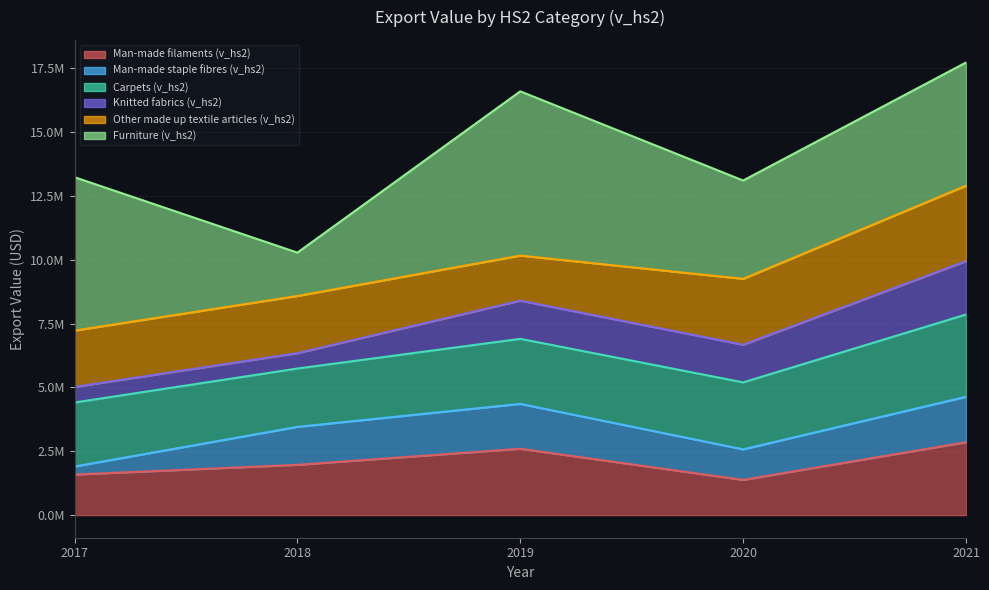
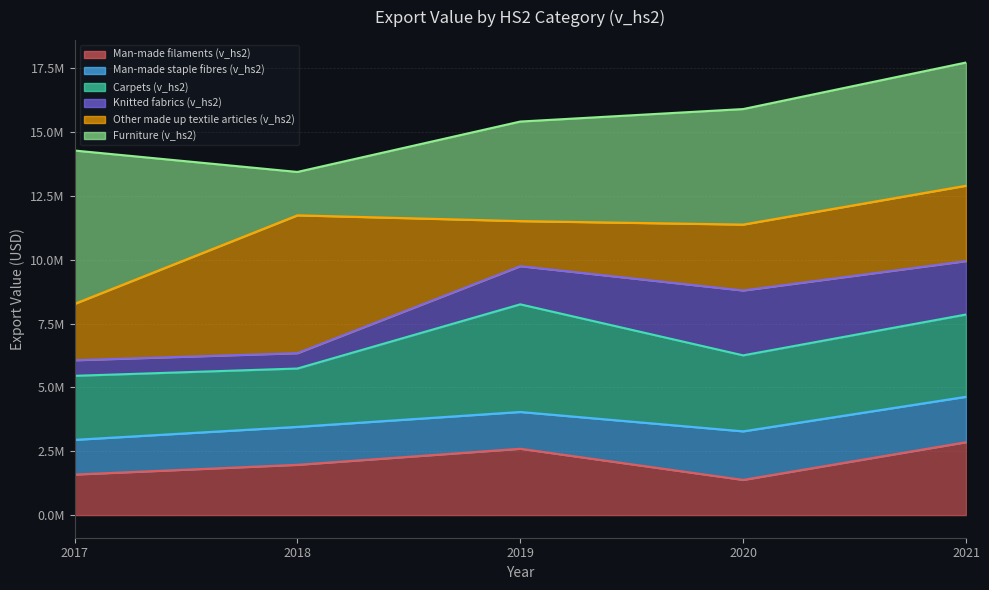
  {
    "Man-made filaments (v_hs2)": {
      "2017": 1600000,
      "2018": 2000000,
      "2019": 2600000,
      "2020": 1400000,
      "2021": 2900000
    },
    "Man-made staple fibres (v_hs2)": {
-     "2017": 300000,
+     "2017": 1400000,
      "2018": 1500000,
-     "2019": 1800000,
-     "2020": 1200000,
+     "2019": 1400000,
+     "2020": 1900000,
      "2021": 1800000
    },
    "Carpets (v_hs2)": {
      "2017": 2500000,
      "2018": 2300000,
-     "2019": 2500000,
-     "2020": 2600000,
+     "2019": 4200000,
+     "2020": 3000000,
      "2021": 3200000
    },
    "Knitted fabrics (v_hs2)": {
      "2017": 600000,
      "2018": 600000,
      "2019": 1500000,
-     "2020": 1500000,
+     "2020": 2500000,
      "2021": 2100000
    },
    "Other made up textile articles (v_hs2)": {
      "2017": 2200000,
-     "2018": 2200000,
+     "2018": 5400000,
      "2019": 1800000,
      "2020": 2600000,
      "2021": 3000000
    },
    "Furniture (v_hs2)": {
      "2017": 6000000,
      "2018": 1700000,
-     "2019": 6400000,
-     "2020": 3900000,
+     "2019": 3900000,
+     "2020": 4500000,
      "2021": 4800000
    }
  }
